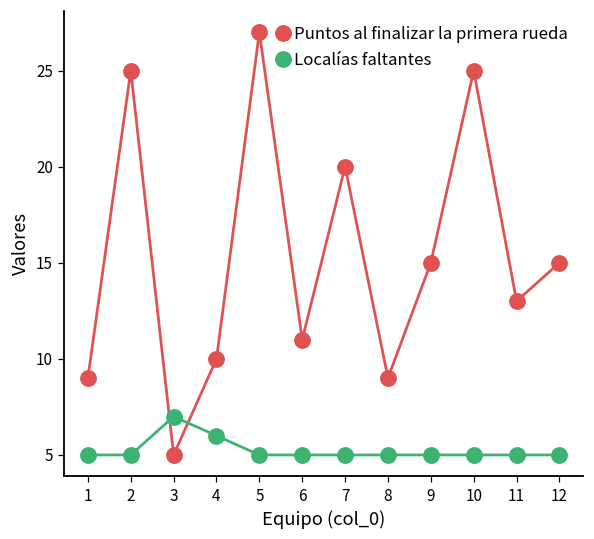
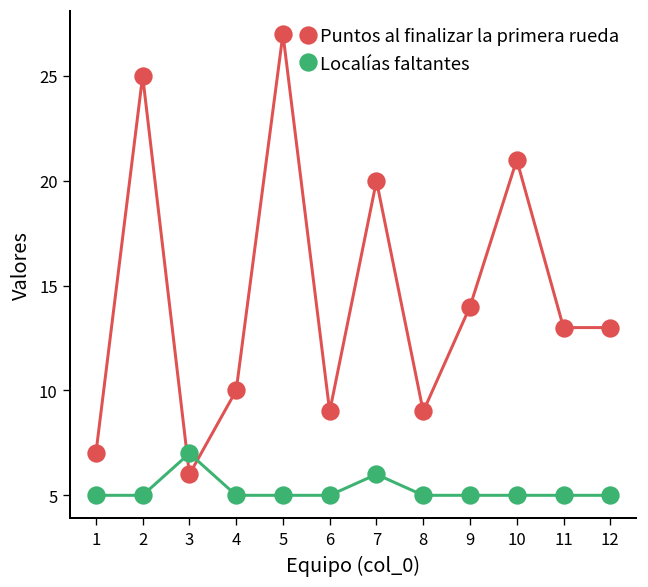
  {
    "Puntos al finalizar la primera rueda": {
-     "1": 9,
+     "1": 7,
      "2": 25,
-     "3": 5,
+     "3": 6,
      "4": 10,
      "5": 27,
-     "6": 11,
+     "6": 9,
      "7": 20,
      "8": 9,
-     "9": 15,
-     "10": 25,
+     "9": 14,
+     "10": 21,
      "11": 13,
-     "12": 15
+     "12": 13
    },
    "Localías faltantes": {
      "1": 5,
      "2": 5,
      "3": 7,
-     "4": 6,
+     "4": 5,
      "5": 5,
      "6": 5,
-     "7": 5,
+     "7": 6,
      "8": 5,
      "9": 5,
      "10": 5,
      "11": 5,
      "12": 5
    }
  }
